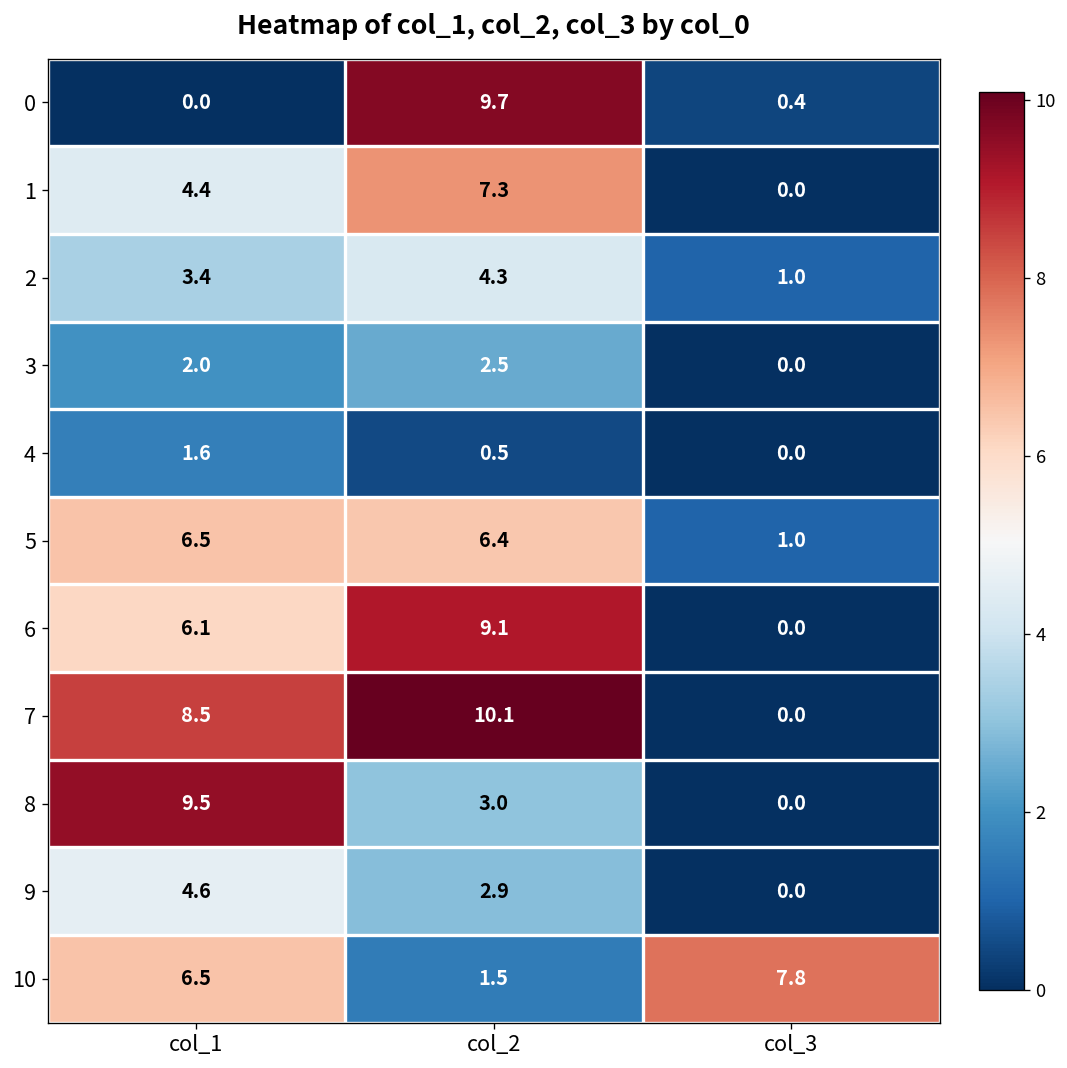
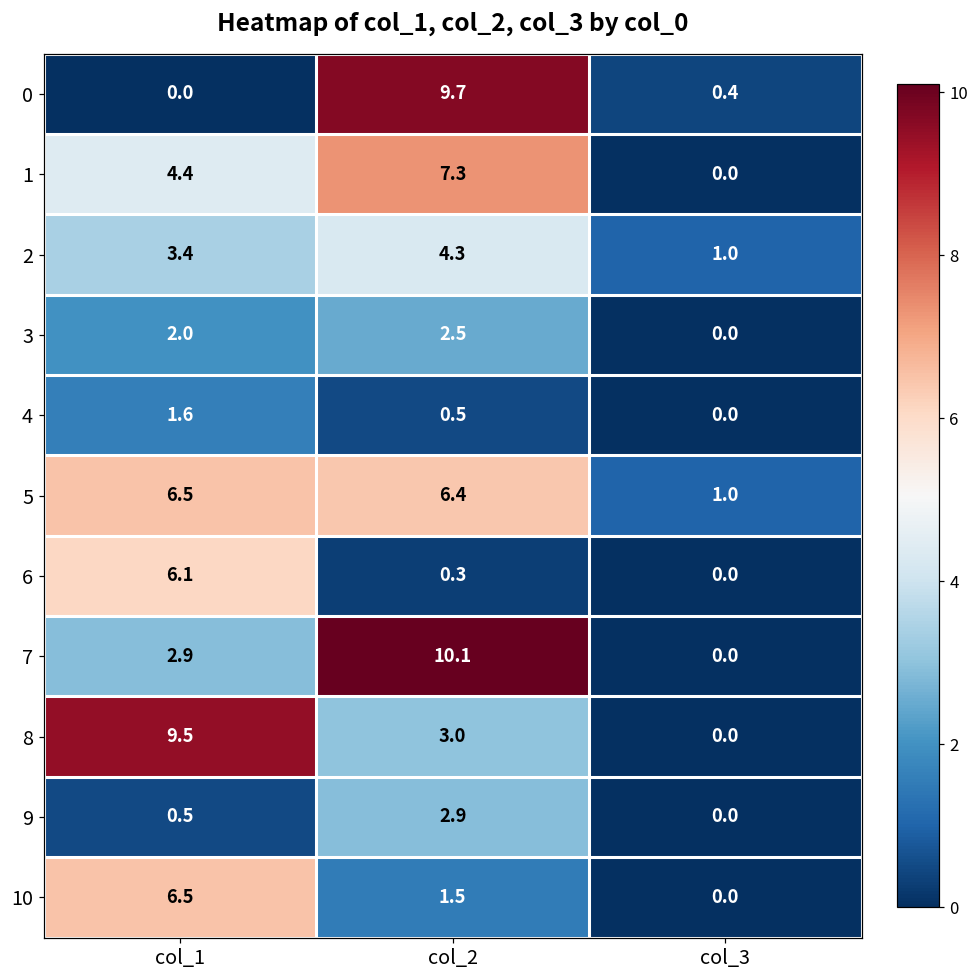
  {
    "0": {
      "col_1": 0.0,
      "col_2": 9.7,
      "col_3": 0.4
    },
    "1": {
      "col_1": 4.4,
      "col_2": 7.3,
      "col_3": 0.0
    },
    "2": {
      "col_1": 3.4,
      "col_2": 4.3,
      "col_3": 1.0
    },
    "3": {
      "col_1": 2.0,
      "col_2": 2.5,
      "col_3": 0.0
    },
    "4": {
      "col_1": 1.6,
      "col_2": 0.5,
      "col_3": 0.0
    },
    "5": {
      "col_1": 6.5,
      "col_2": 6.4,
      "col_3": 1.0
    },
    "6": {
      "col_1": 6.1,
-     "col_2": 9.1,
+     "col_2": 0.3,
      "col_3": 0.0
    },
    "7": {
-     "col_1": 8.5,
+     "col_1": 2.9,
      "col_2": 10.1,
      "col_3": 0.0
    },
    "8": {
      "col_1": 9.5,
      "col_2": 3.0,
      "col_3": 0.0
    },
    "9": {
-     "col_1": 4.6,
+     "col_1": 0.5,
      "col_2": 2.9,
      "col_3": 0.0
    },
    "10": {
      "col_1": 6.5,
      "col_2": 1.5,
-     "col_3": 7.8
+     "col_3": 0.0
    }
  }
